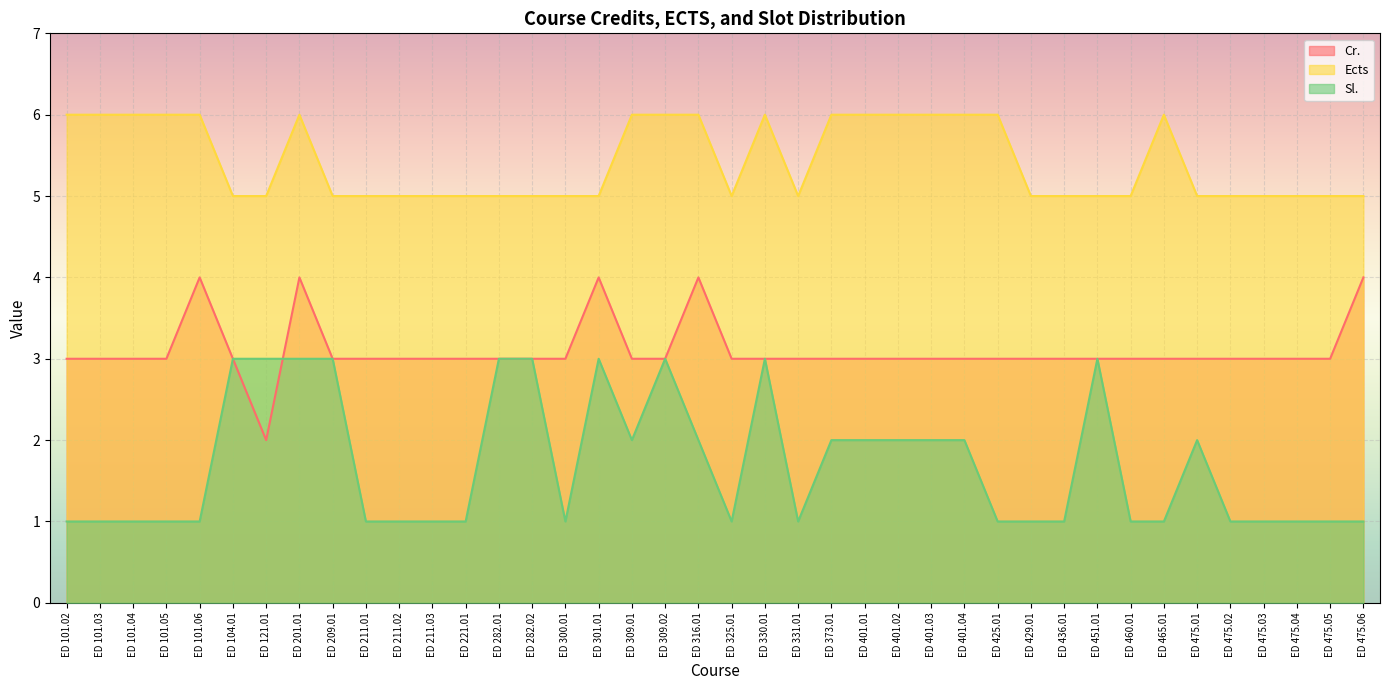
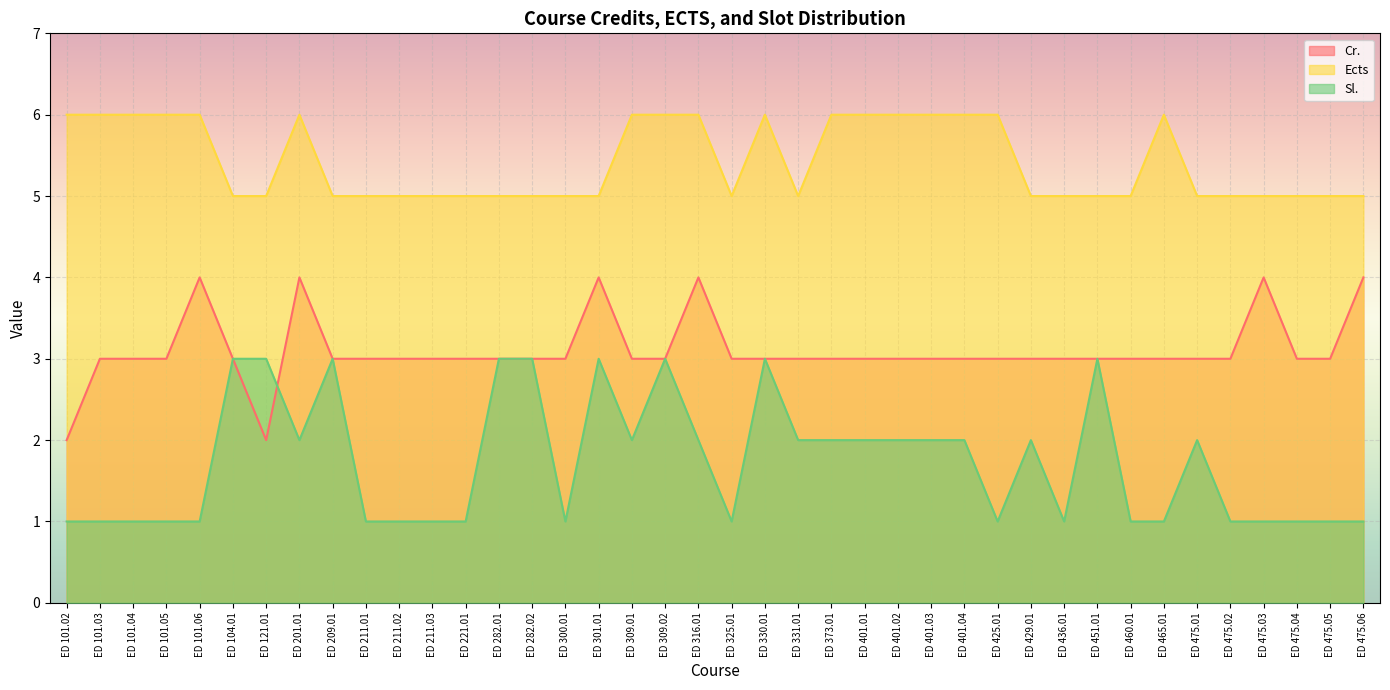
  {
    "Cr.": {
-     "ED 101.02": 3,
+     "ED 101.02": 2,
      "ED 101.03": 3,
      "ED 101.04": 3,
      "ED 101.05": 3,
      "ED 101.06": 4,
      "ED 121.01": 2,
      "ED 201.01": 4,
      "ED 211.01": 3,
      "ED 211.02": 3,
      "ED 211.03": 3,
      "ED 221.01": 3,
      "ED 300.01": 3,
      "ED 301.01": 4,
      "ED 309.01": 3,
      "ED 316.01": 4,
      "ED 325.01": 3,
      "ED 331.01": 3,
      "ED 373.01": 3,
      "ED 401.01": 3,
      "ED 401.02": 3,
      "ED 401.03": 3,
      "ED 401.04": 3,
      "ED 425.01": 3,
      "ED 429.01": 3,
      "ED 436.01": 3,
      "ED 460.01": 3,
      "ED 465.01": 3,
      "ED 475.01": 3,
      "ED 475.02": 3,
-     "ED 475.03": 3,
+     "ED 475.03": 4,
      "ED 475.04": 3,
      "ED 475.05": 3,
      "ED 475.06": 4
    },
    "Ects": {
      "ED 101.02": 6,
      "ED 101.03": 6,
      "ED 101.04": 6,
      "ED 101.05": 6,
      "ED 101.06": 6,
      "ED 104.01": 5,
      "ED 121.01": 5,
      "ED 201.01": 6,
      "ED 209.01": 5,
      "ED 211.01": 5,
      "ED 211.02": 5,
      "ED 211.03": 5,
      "ED 221.01": 5,
      "ED 282.01": 5,
      "ED 282.02": 5,
      "ED 300.01": 5,
      "ED 301.01": 5,
      "ED 309.01": 6,
      "ED 309.02": 6,
      "ED 316.01": 6,
      "ED 325.01": 5,
      "ED 330.01": 6,
      "ED 331.01": 5,
      "ED 373.01": 6,
      "ED 401.01": 6,
      "ED 401.02": 6,
      "ED 401.03": 6,
      "ED 401.04": 6,
      "ED 425.01": 6,
      "ED 429.01": 5,
      "ED 436.01": 5,
      "ED 451.01": 5,
      "ED 460.01": 5,
      "ED 465.01": 6,
      "ED 475.01": 5,
      "ED 475.02": 5,
      "ED 475.03": 5,
      "ED 475.04": 5,
      "ED 475.05": 5,
      "ED 475.06": 5
    },
    "Sl.": {
      "ED 101.02": 1,
      "ED 101.03": 1,
      "ED 101.04": 1,
      "ED 101.05": 1,
      "ED 101.06": 1,
      "ED 121.01": 3,
-     "ED 201.01": 3,
+     "ED 201.01": 2,
      "ED 211.01": 1,
      "ED 211.02": 1,
      "ED 211.03": 1,
      "ED 221.01": 1,
      "ED 300.01": 1,
      "ED 301.01": 3,
      "ED 309.01": 2,
      "ED 316.01": 2,
      "ED 325.01": 1,
-     "ED 331.01": 1,
+     "ED 331.01": 2,
      "ED 373.01": 2,
      "ED 401.01": 2,
      "ED 401.02": 2,
      "ED 401.03": 2,
      "ED 401.04": 2,
      "ED 425.01": 1,
-     "ED 429.01": 1,
+     "ED 429.01": 2,
      "ED 436.01": 1,
      "ED 460.01": 1,
      "ED 465.01": 1,
      "ED 475.01": 2,
      "ED 475.02": 1,
      "ED 475.03": 1,
      "ED 475.04": 1,
      "ED 475.05": 1,
      "ED 475.06": 1
    }
  }
